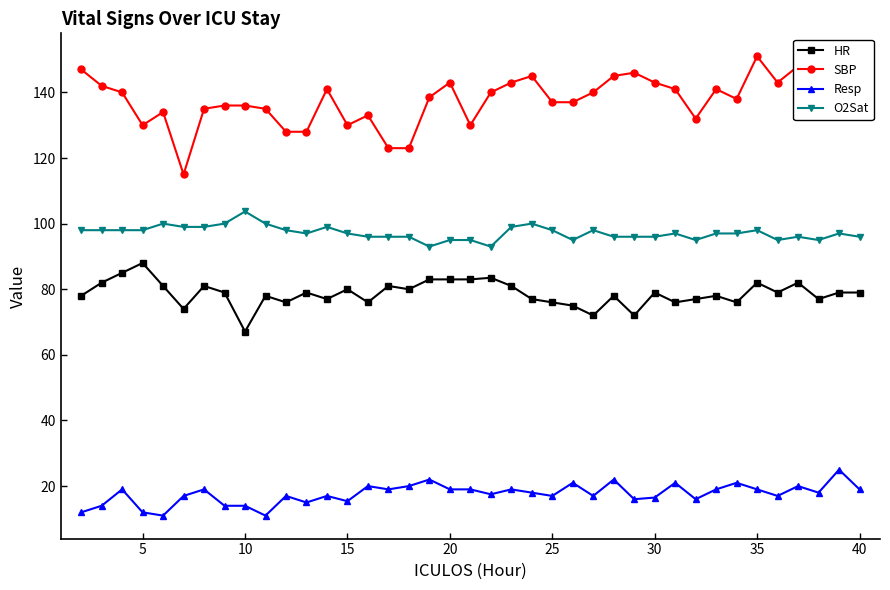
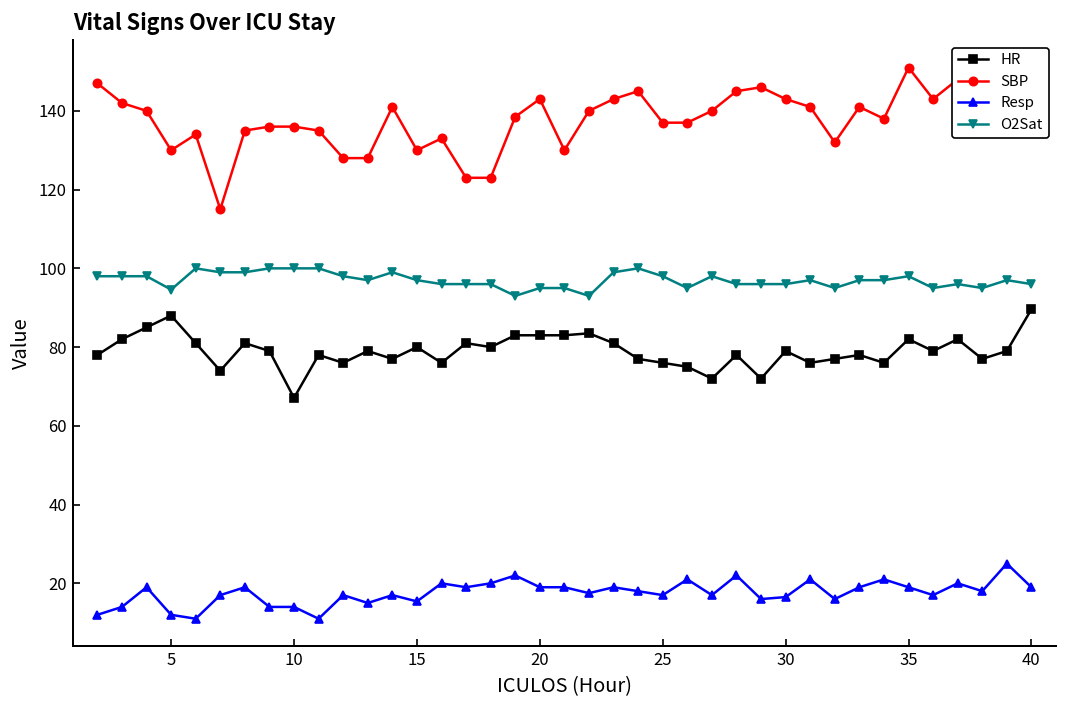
  {
    "HR": {
      "5": 88,
      "10": 67,
      "15": 80,
      "20": 83,
      "25": 76,
      "30": 79,
      "35": 82,
-     "40": 79
+     "40": 90
    },
    "SBP": {
      "5": 130,
      "10": 136,
      "15": 130,
      "20": 143,
      "25": 137,
      "30": 143,
      "35": 151
    },
    "Resp": {
      "5": 12,
      "10": 14,
      "15": 15,
      "20": 19,
      "25": 17,
      "30": 17,
      "35": 19,
      "40": 19
    },
    "O2Sat": {
-     "5": 98,
-     "10": 104,
+     "5": 95,
+     "10": 100,
      "15": 97,
      "20": 95,
      "25": 98,
      "30": 96,
      "35": 98,
      "40": 96
    }
  }
